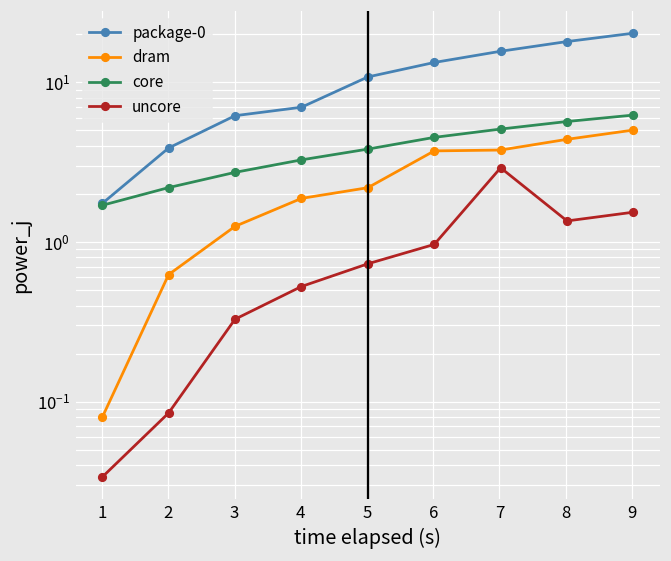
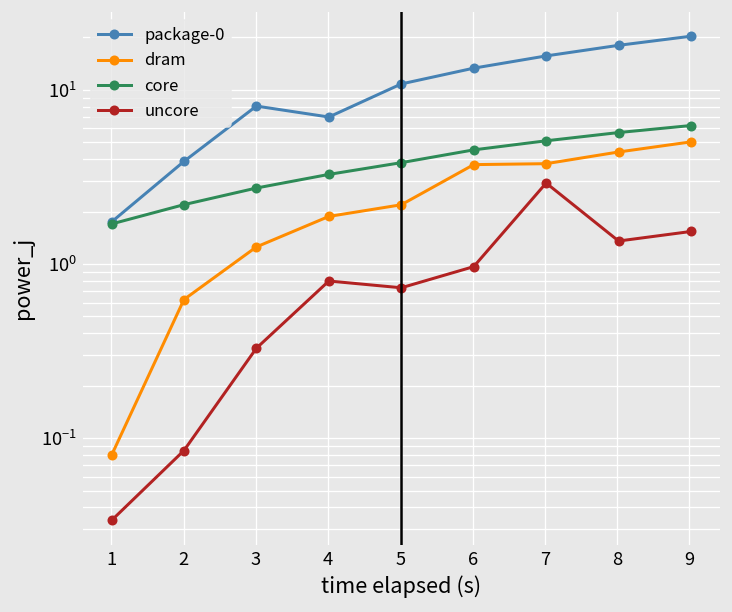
  {
    "package-0": {
      "2": 3.9,
-     "3": 6.2,
+     "3": 8,
      "4": 7,
      "5": 11,
      "6": 13,
      "7": 16
    },
    "dram": {
      "1": 0.08,
      "2": 0.62,
      "3": 1.3,
      "4": 1.9,
      "5": 2.2,
      "6": 3.7,
      "7": 3.8
    },
    "core": {
      "2": 2.2,
      "3": 2.7,
      "4": 3.3,
      "5": 3.8,
      "6": 4.5,
      "7": 5.1
    },
    "uncore": {
      "1": 0.034,
      "2": 0.08,
      "3": 0.33,
-     "4": 0.53,
+     "4": 0.8,
      "5": 0.7,
      "6": 1.0,
      "7": 2.9
    }
  }
